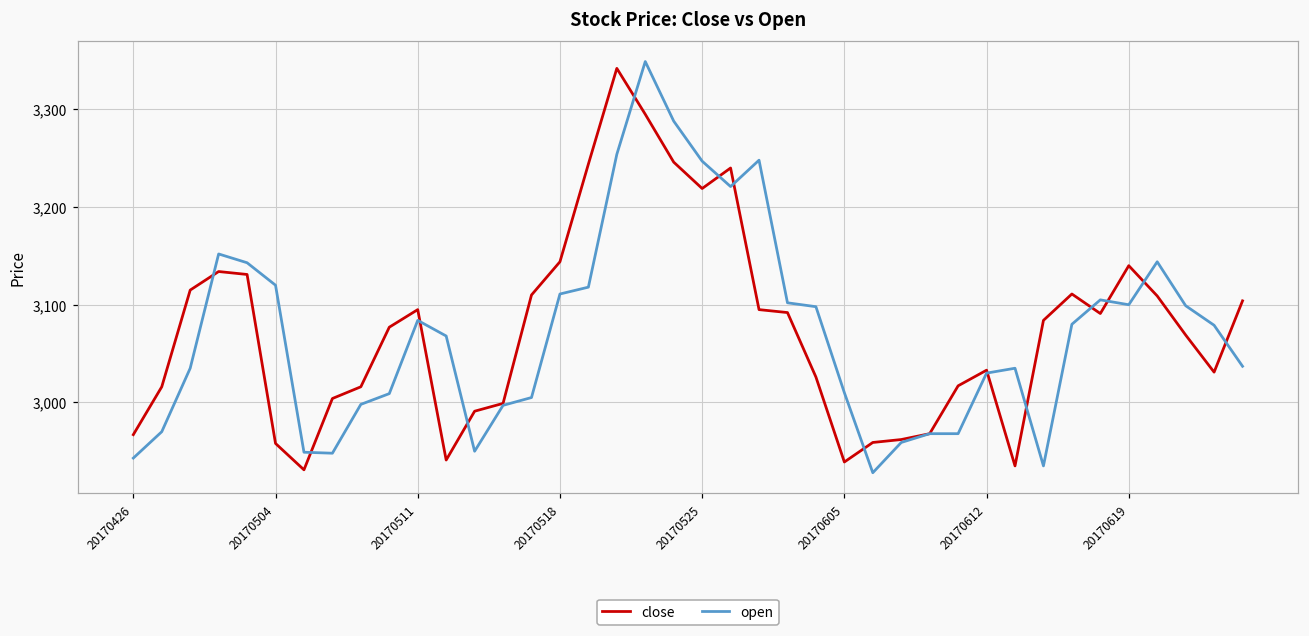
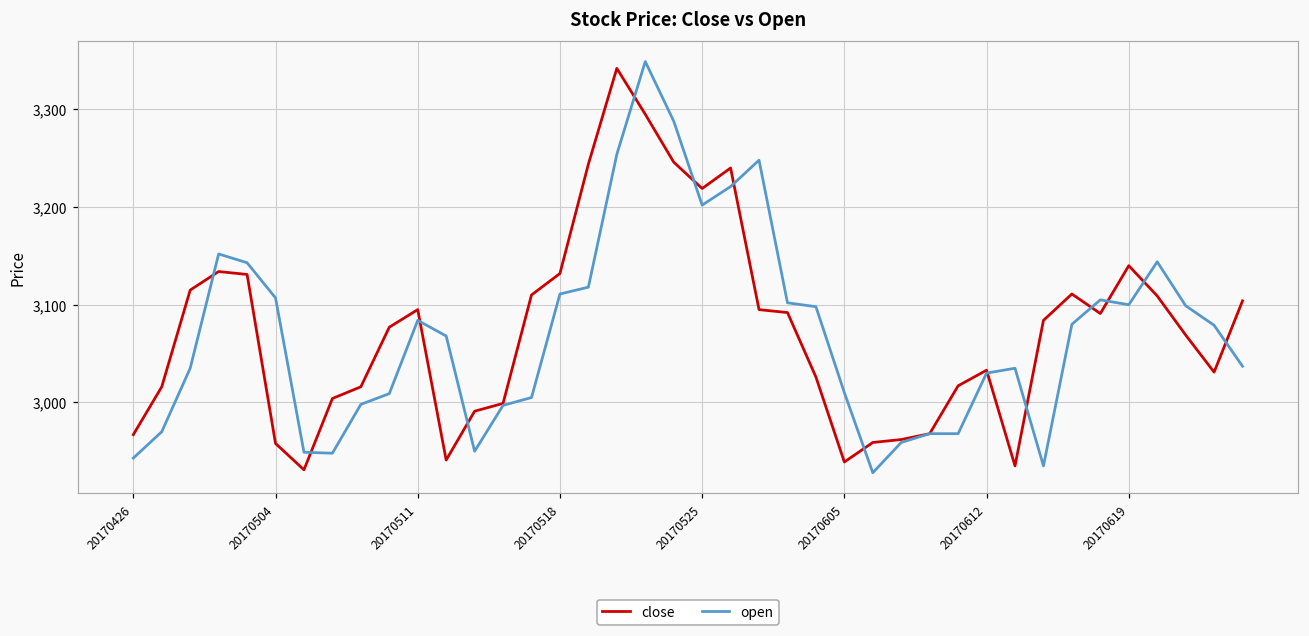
  {
    "close": {
      "20170426": "2,970",
      "20170504": "2,960",
      "20170511": "3,100",
-     "20170518": "3,140",
+     "20170518": "3,130",
      "20170525": "3,220",
      "20170605": "2,940",
      "20170612": "3,030",
      "20170619": "3,140"
    },
    "open": {
      "20170426": "2,940",
-     "20170504": "3,120",
+     "20170504": "3,110",
      "20170511": "3,080",
      "20170518": "3,110",
-     "20170525": "3,250",
+     "20170525": "3,200",
      "20170605": "3,010",
      "20170612": "3,030",
      "20170619": "3,100"
    }
  }
